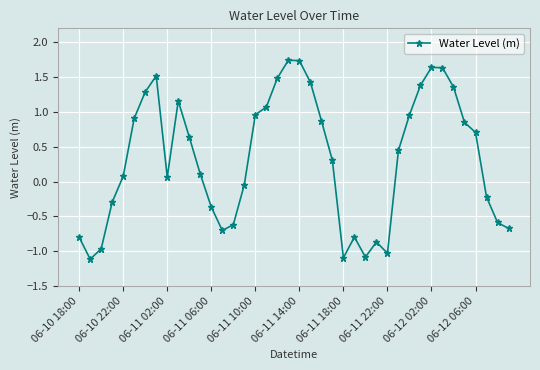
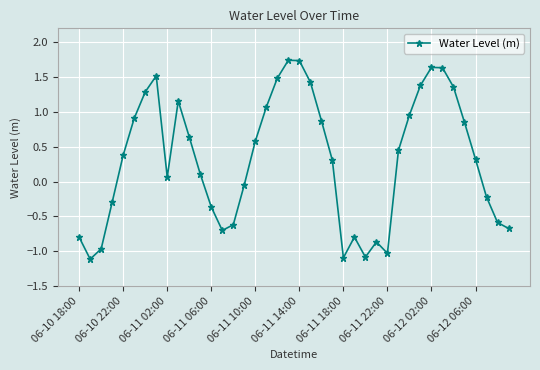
  {
    "06-10 18:00": -0.8,
-   "06-10 22:00": 0.1,
+   "06-10 22:00": 0.4,
    "06-11 02:00": 0.1,
    "06-11 06:00": -0.4,
-   "06-11 10:00": 1.0,
+   "06-11 10:00": 0.6,
    "06-11 14:00": 1.7,
    "06-11 18:00": -1.1,
    "06-11 22:00": -1.0,
    "06-12 02:00": 1.6,
-   "06-12 06:00": 0.7
+   "06-12 06:00": 0.3
  }
